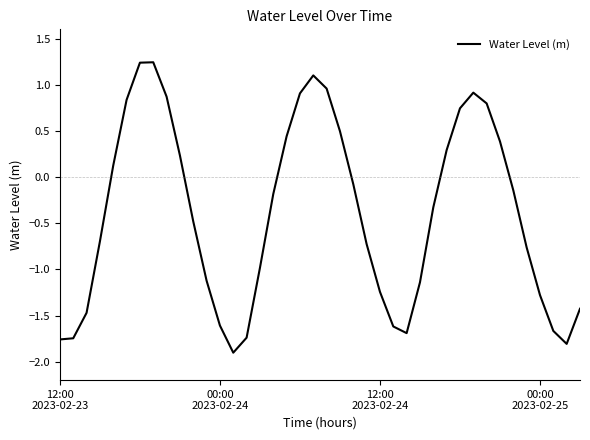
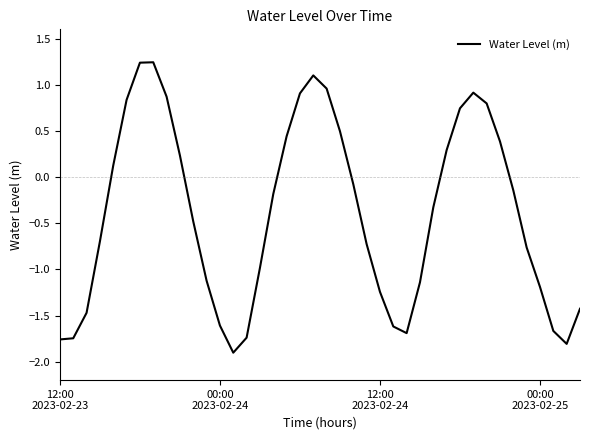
  {
    "12:00 2023-02-23": -1.8,
    "00:00 2023-02-24": -1.6,
    "12:00 2023-02-24": -1.2,
-   "00:00 2023-02-25": -1.3
+   "00:00 2023-02-25": -1.2
  }
